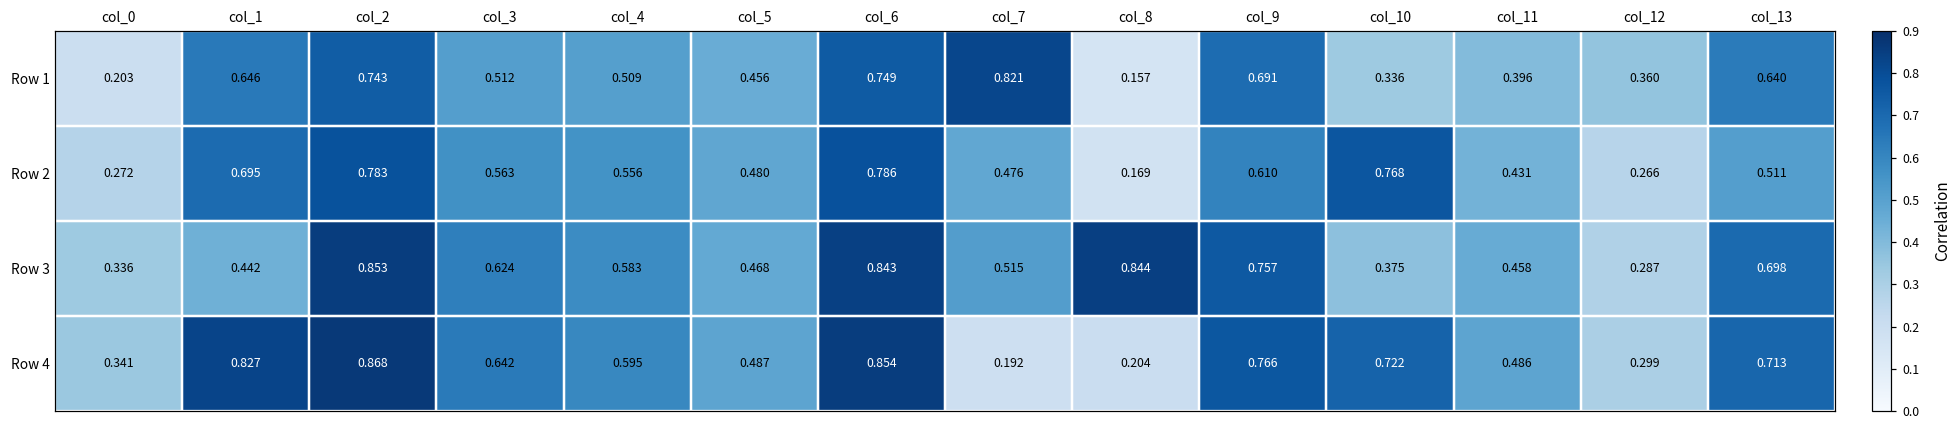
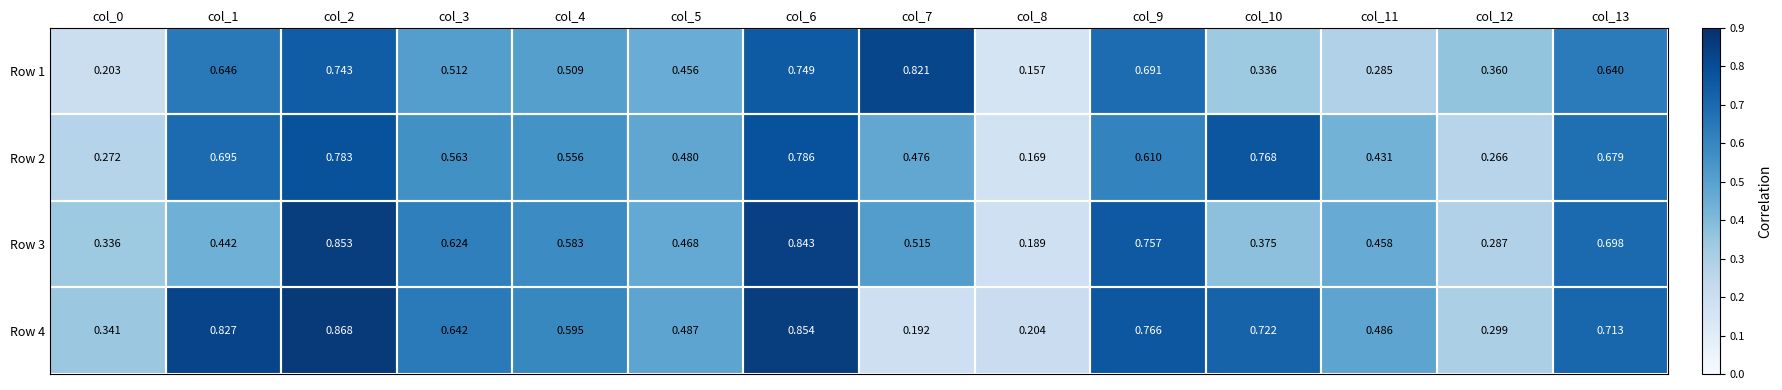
  {
    "Row 1": {
      "col_0": 0.203,
      "col_1": 0.646,
      "col_2": 0.743,
      "col_3": 0.512,
      "col_4": 0.509,
      "col_5": 0.456,
      "col_6": 0.749,
      "col_7": 0.821,
      "col_8": 0.157,
      "col_9": 0.691,
      "col_10": 0.336,
-     "col_11": 0.396,
+     "col_11": 0.285,
      "col_12": 0.360,
      "col_13": 0.640
    },
    "Row 2": {
      "col_0": 0.272,
      "col_1": 0.695,
      "col_2": 0.783,
      "col_3": 0.563,
      "col_4": 0.556,
      "col_5": 0.480,
      "col_6": 0.786,
      "col_7": 0.476,
      "col_8": 0.169,
      "col_9": 0.610,
      "col_10": 0.768,
      "col_11": 0.431,
      "col_12": 0.266,
-     "col_13": 0.511
+     "col_13": 0.679
    },
    "Row 3": {
      "col_0": 0.336,
      "col_1": 0.442,
      "col_2": 0.853,
      "col_3": 0.624,
      "col_4": 0.583,
      "col_5": 0.468,
      "col_6": 0.843,
      "col_7": 0.515,
-     "col_8": 0.844,
+     "col_8": 0.189,
      "col_9": 0.757,
      "col_10": 0.375,
      "col_11": 0.458,
      "col_12": 0.287,
      "col_13": 0.698
    },
    "Row 4": {
      "col_0": 0.341,
      "col_1": 0.827,
      "col_2": 0.868,
      "col_3": 0.642,
      "col_4": 0.595,
      "col_5": 0.487,
      "col_6": 0.854,
      "col_7": 0.192,
      "col_8": 0.204,
      "col_9": 0.766,
      "col_10": 0.722,
      "col_11": 0.486,
      "col_12": 0.299,
      "col_13": 0.713
    }
  }
